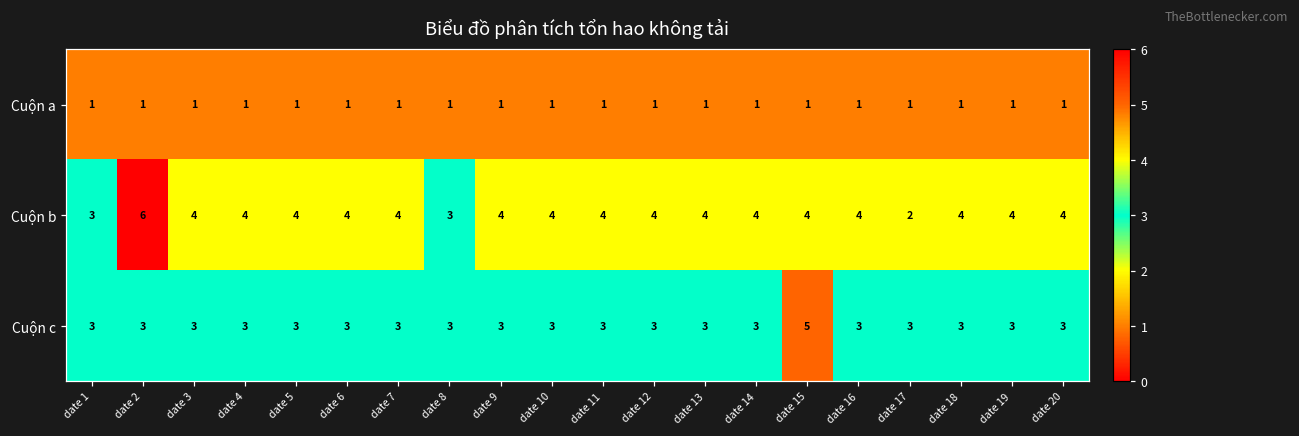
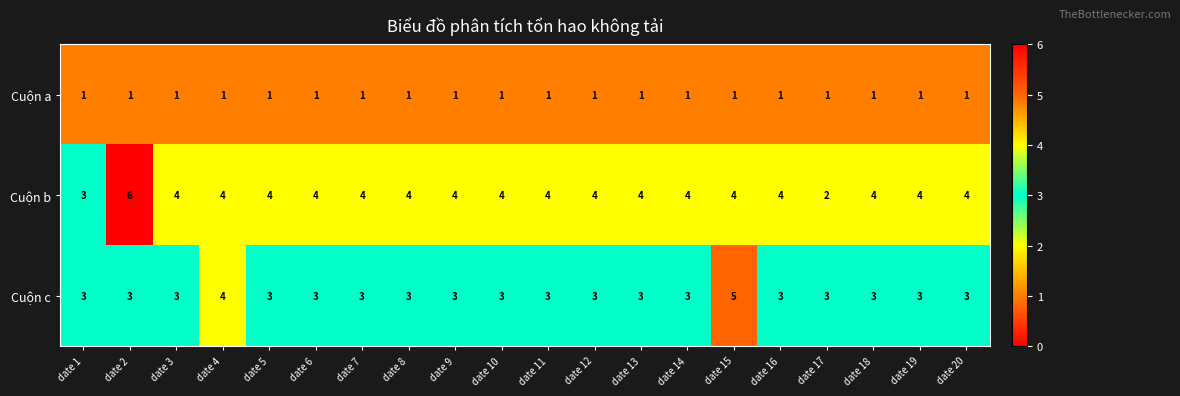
  {
    "Cuộn a": {
      "date 1": 1,
      "date 2": 1,
      "date 3": 1,
      "date 4": 1,
      "date 5": 1,
      "date 6": 1,
      "date 7": 1,
      "date 8": 1,
      "date 9": 1,
      "date 10": 1,
      "date 11": 1,
      "date 12": 1,
      "date 13": 1,
      "date 14": 1,
      "date 15": 1,
      "date 16": 1,
      "date 17": 1,
      "date 18": 1,
      "date 19": 1,
      "date 20": 1
    },
    "Cuộn b": {
      "date 1": 3,
      "date 2": 6,
      "date 3": 4,
      "date 4": 4,
      "date 5": 4,
      "date 6": 4,
      "date 7": 4,
-     "date 8": 3,
+     "date 8": 4,
      "date 9": 4,
      "date 10": 4,
      "date 11": 4,
      "date 12": 4,
      "date 13": 4,
      "date 14": 4,
      "date 15": 4,
      "date 16": 4,
      "date 17": 2,
      "date 18": 4,
      "date 19": 4,
      "date 20": 4
    },
    "Cuộn c": {
      "date 1": 3,
      "date 2": 3,
      "date 3": 3,
-     "date 4": 3,
+     "date 4": 4,
      "date 5": 3,
      "date 6": 3,
      "date 7": 3,
      "date 8": 3,
      "date 9": 3,
      "date 10": 3,
      "date 11": 3,
      "date 12": 3,
      "date 13": 3,
      "date 14": 3,
      "date 15": 5,
      "date 16": 3,
      "date 17": 3,
      "date 18": 3,
      "date 19": 3,
      "date 20": 3
    }
  }
